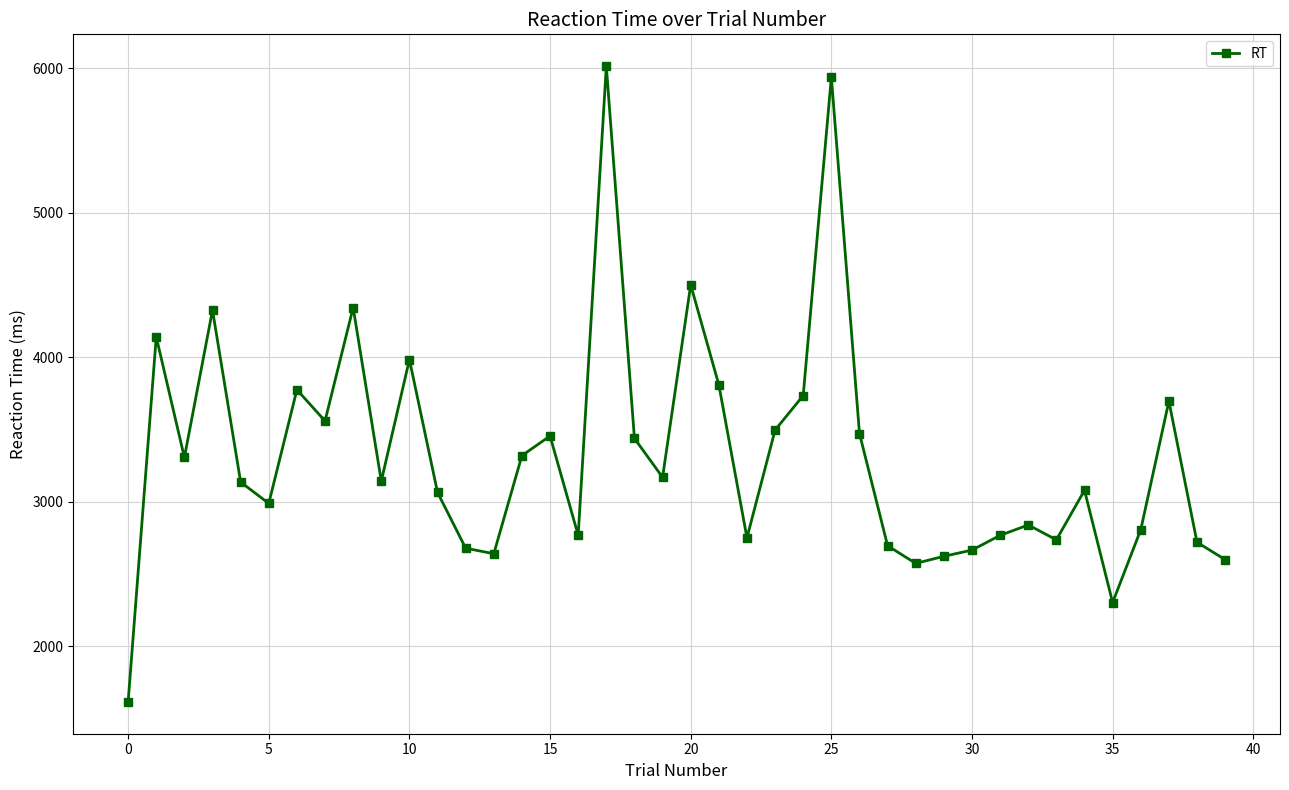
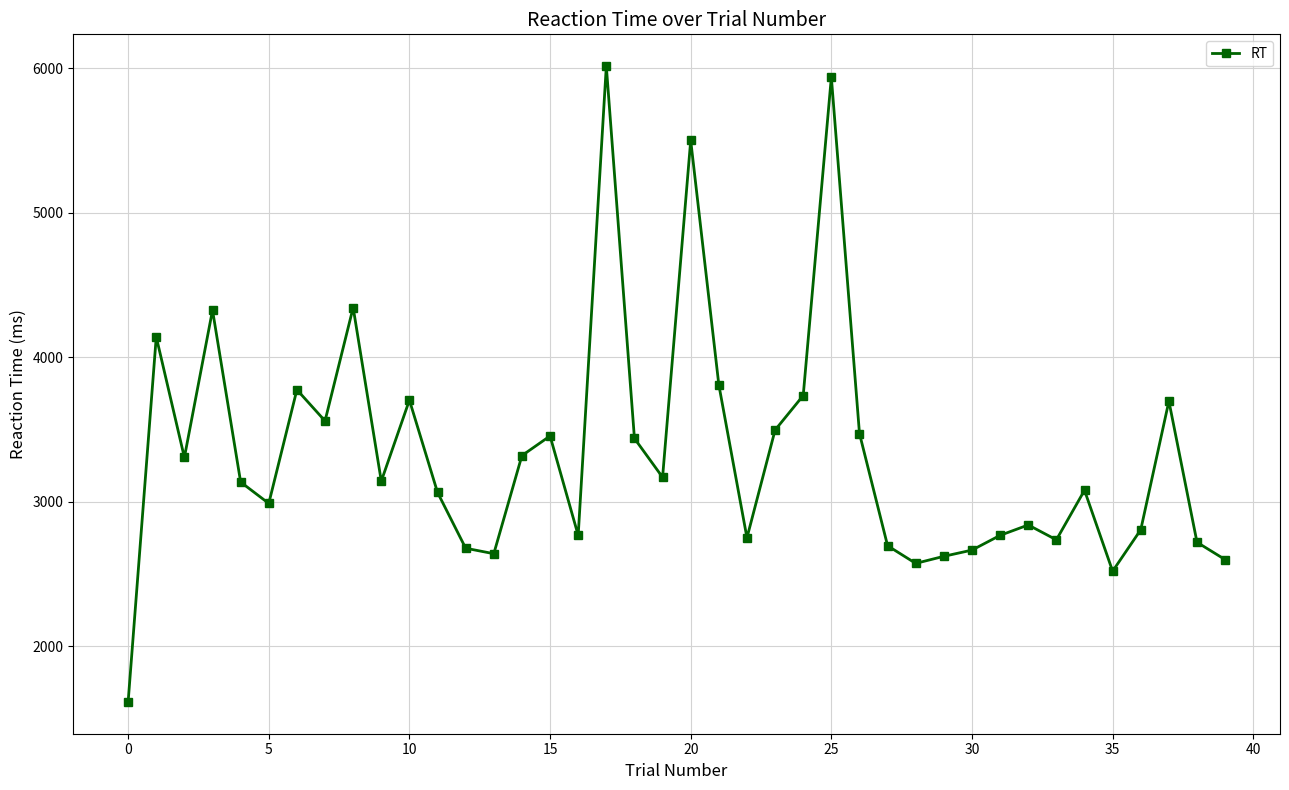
  {
    "0": 1620,
    "5": 2990,
-   "10": 3990,
+   "10": 3700,
    "15": 3460,
-   "20": 4500,
+   "20": 5500,
    "25": 5940,
    "30": 2670,
-   "35": 2300
+   "35": 2520
  }
